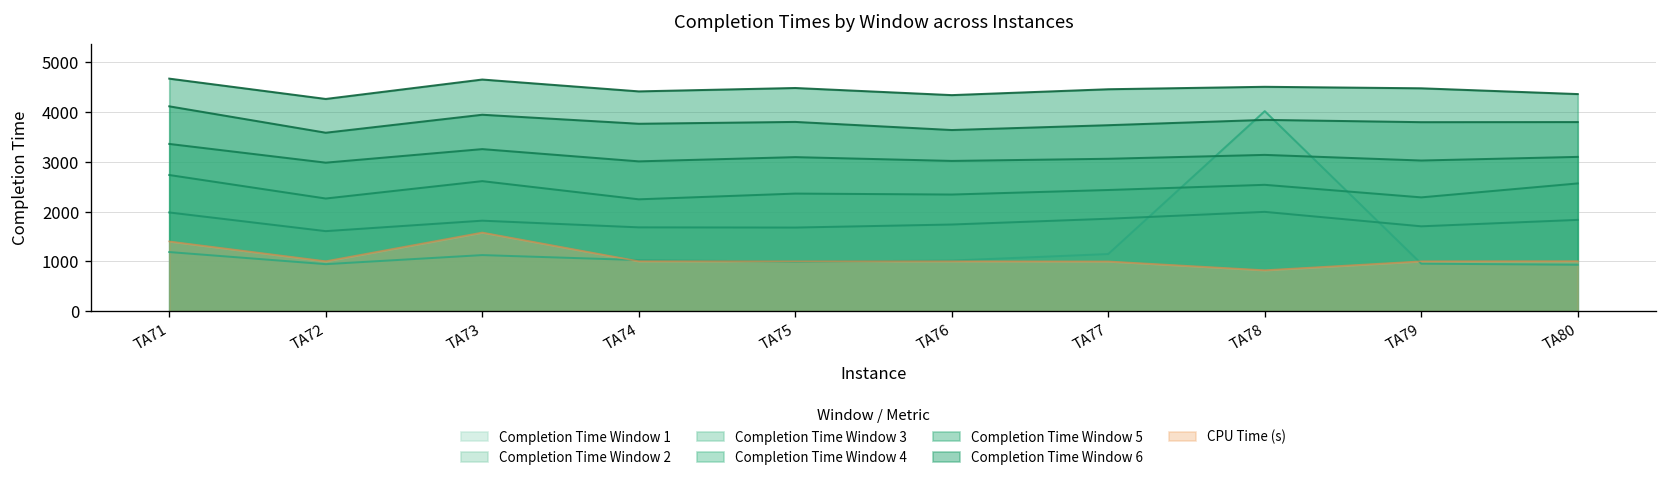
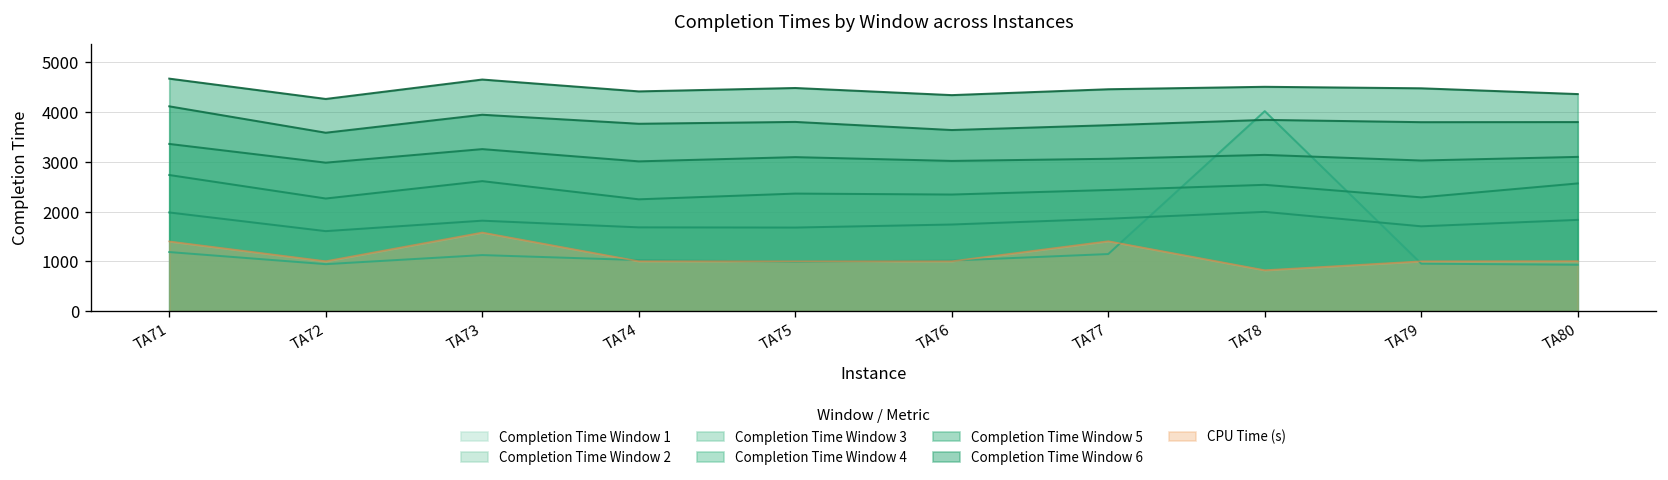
  {
    "CPU Time (s)": {
      "TA71": 1400,
      "TA73": 1600,
-     "TA77": 1000,
+     "TA77": 1400,
      "TA78": 800,
      "TA80": 1000
    }
  }
